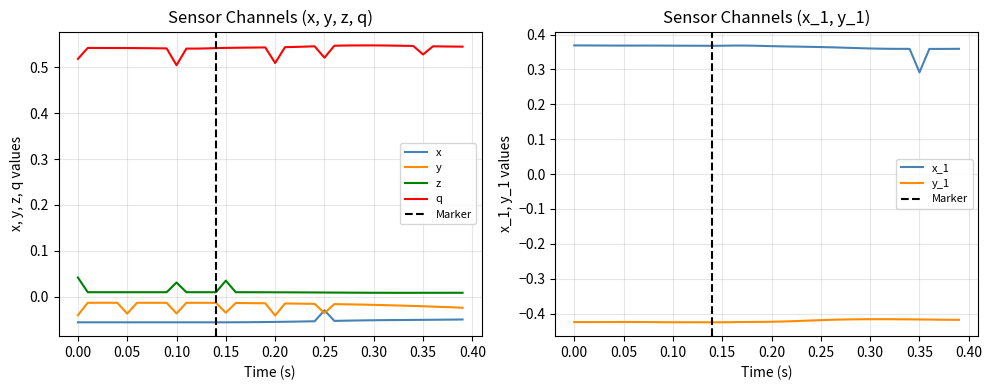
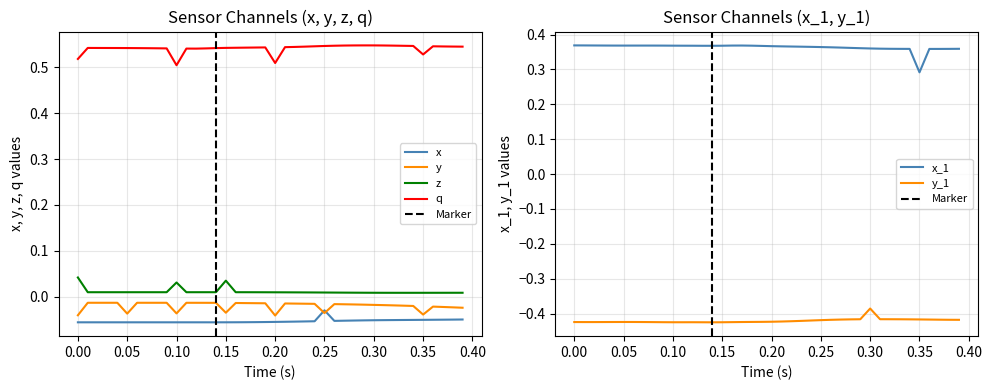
  {
    "Sensor Channels (x, y, z, q)": {
      "x": {
        "0.00": -0.06,
        "0.05": -0.06,
        "0.10": -0.06,
        "0.15": -0.06,
        "0.20": -0.06,
        "0.25": -0.03,
        "0.30": -0.05,
        "0.35": -0.05
      },
      "y": {
        "0.00": -0.04,
        "0.05": -0.04,
        "0.10": -0.04,
        "0.15": -0.04,
        "0.20": -0.04,
        "0.25": -0.04,
        "0.30": -0.02,
-       "0.35": -0.02
+       "0.35": -0.04
      },
      "z": {
        "0.00": 0.04,
        "0.05": 0.01,
        "0.10": 0.03,
        "0.15": 0.03,
        "0.20": 0.01,
        "0.25": 0.01,
        "0.30": 0.01,
        "0.35": 0.01
      },
      "q": {
        "0.00": 0.52,
        "0.05": 0.54,
        "0.10": 0.50,
        "0.15": 0.54,
        "0.20": 0.51,
-       "0.25": 0.52,
+       "0.25": 0.55,
        "0.30": 0.55,
        "0.35": 0.53
      }
    },
    "Sensor Channels (x_1, y_1)": {
      "x_1": {
        "0.00": 0.37,
        "0.05": 0.37,
        "0.10": 0.37,
        "0.15": 0.37,
        "0.20": 0.37,
        "0.25": 0.36,
        "0.30": 0.36,
        "0.35": 0.29
      },
      "y_1": {
        "0.00": -0.42,
        "0.05": -0.42,
        "0.10": -0.42,
        "0.15": -0.42,
        "0.20": -0.42,
        "0.25": -0.42,
-       "0.30": -0.42,
+       "0.30": -0.39,
        "0.35": -0.42
      }
    }
  }
